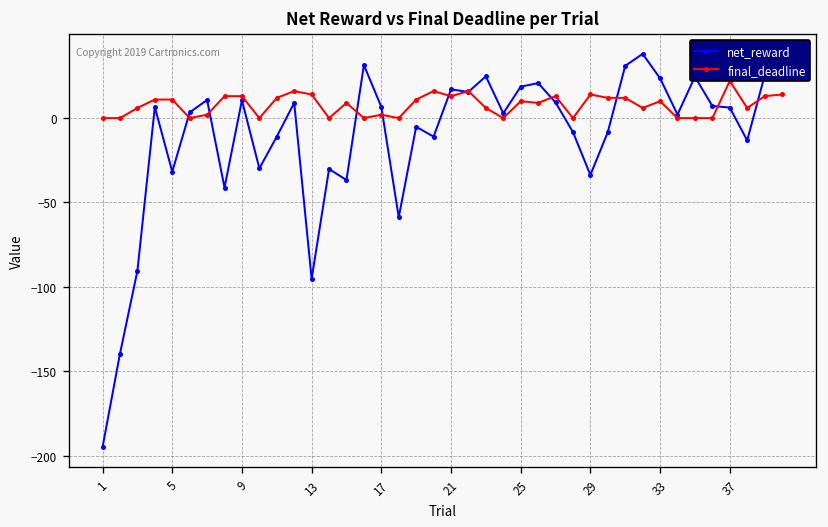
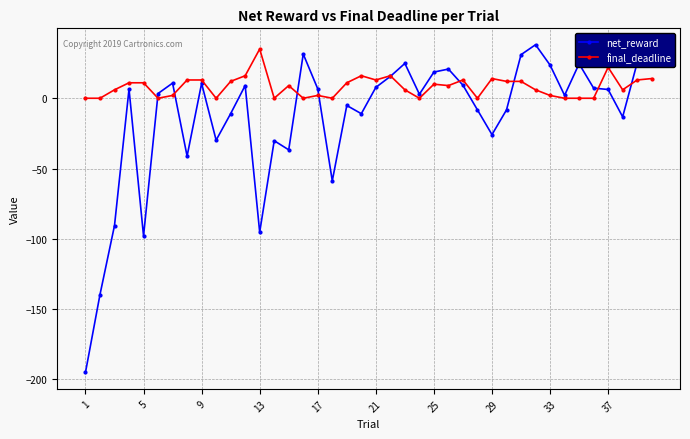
  {
    "net_reward": {
      "1": -195,
-     "5": -32,
+     "5": -98,
      "9": 11,
      "13": -95,
      "17": 7,
-     "21": 17,
+     "21": 8,
      "25": 19,
-     "29": -34,
+     "29": -26,
      "33": 24,
      "37": 6
    },
    "final_deadline": {
      "1": 0,
      "5": 11,
      "9": 13,
-     "13": 14,
+     "13": 35,
      "17": 2,
      "21": 13,
      "25": 10,
      "29": 14,
-     "33": 10,
+     "33": 2,
      "37": 22
    }
  }
